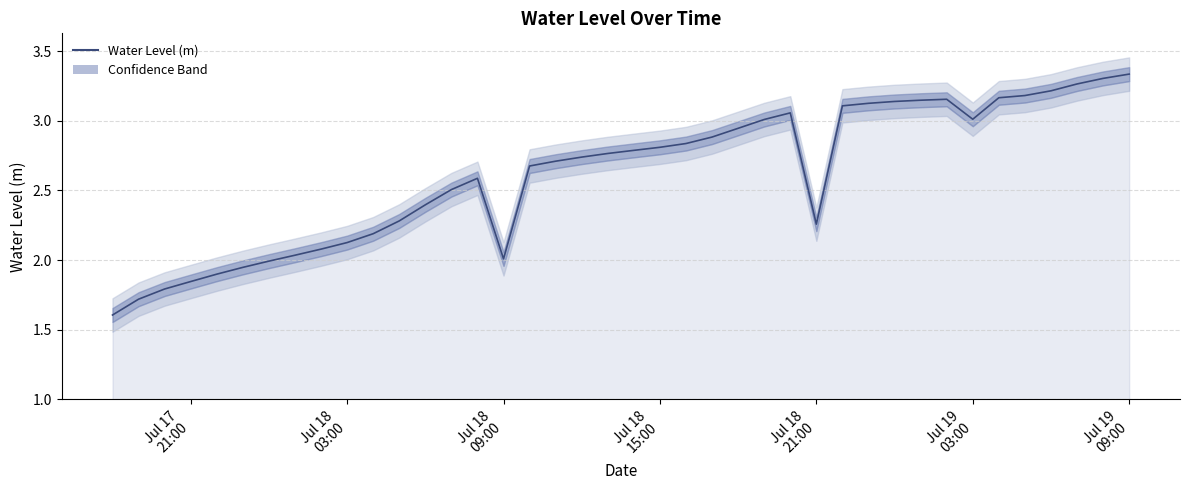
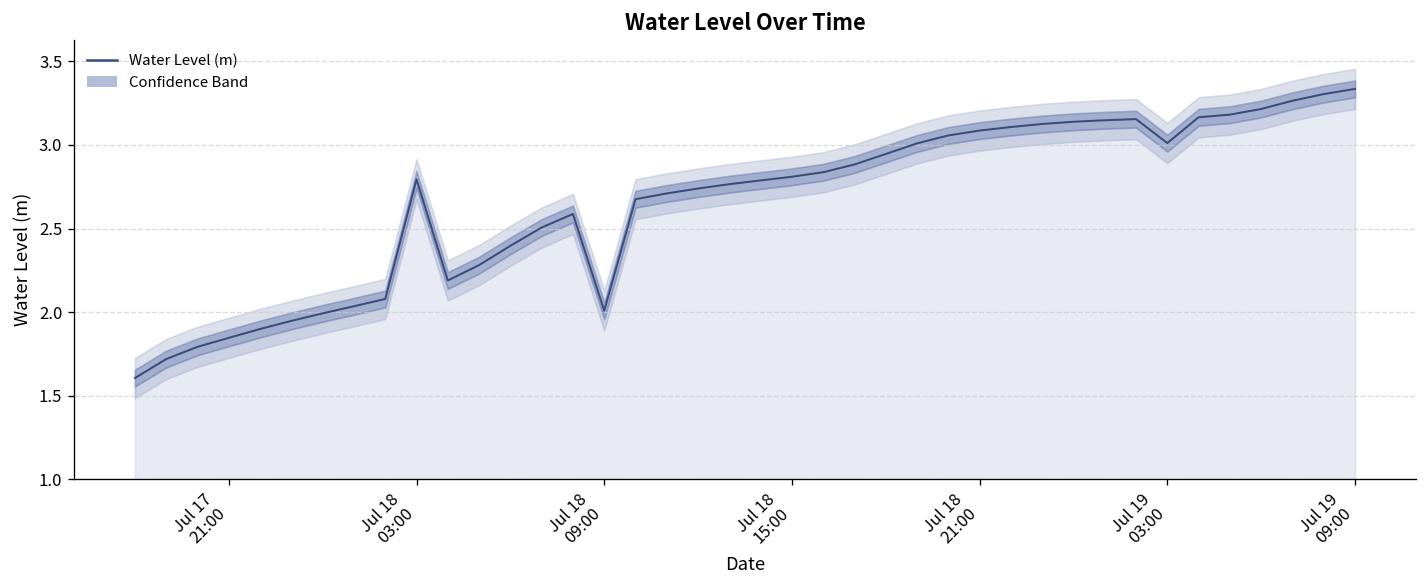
  {
    "Water Level (m)": {
      "Jul 17 21:00": 1.85,
-     "Jul 18 03:00": 2.13,
+     "Jul 18 03:00": 2.79,
      "Jul 18 09:00": 2.01,
      "Jul 18 15:00": 2.81,
-     "Jul 18 21:00": 2.26,
+     "Jul 18 21:00": 3.09,
      "Jul 19 03:00": 3.01,
      "Jul 19 09:00": 3.34
    }
  }
